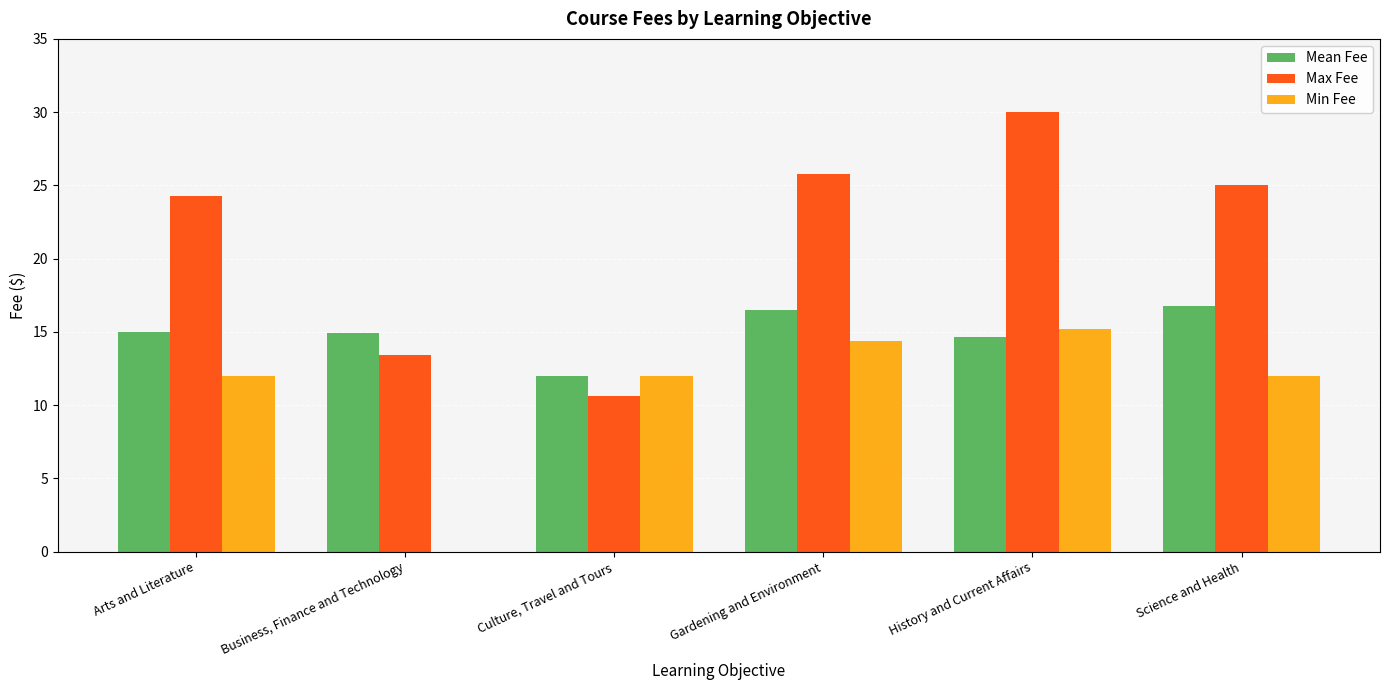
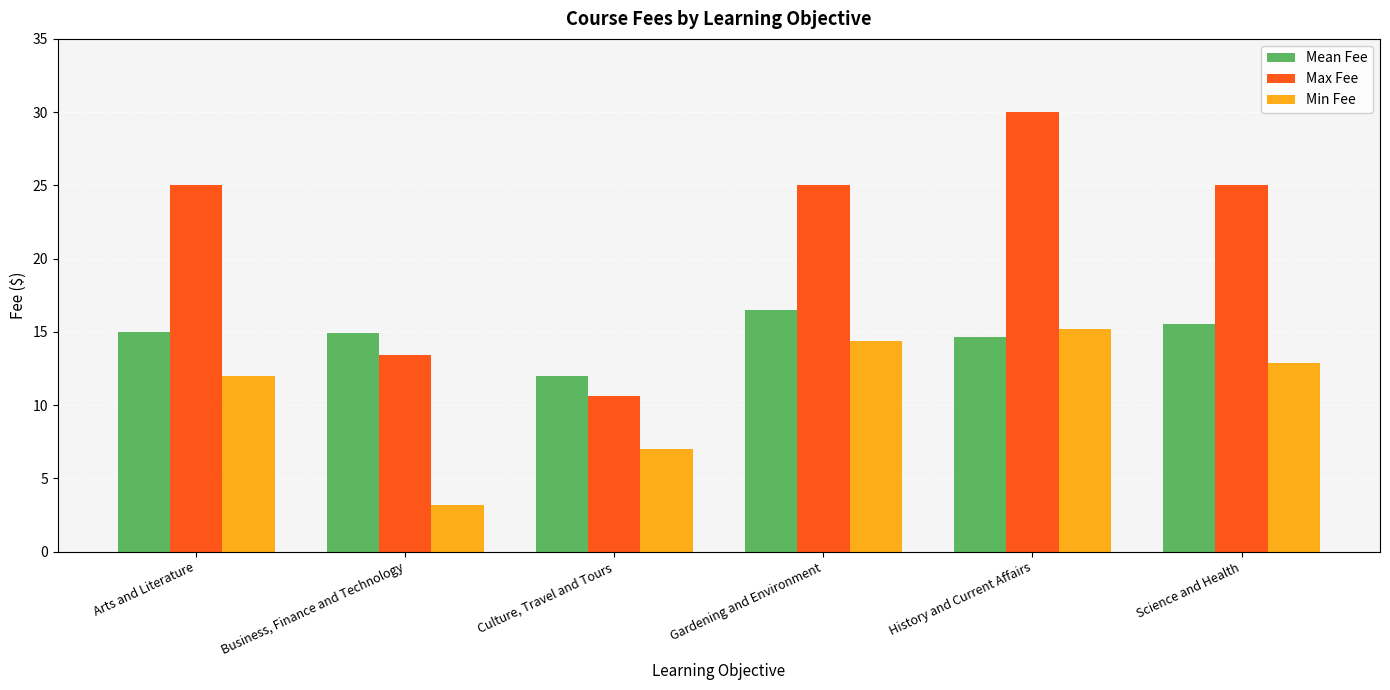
  {
    "Mean Fee": {
      "Arts and Literature": 15.0,
      "Business, Finance and Technology": 15.0,
      "Culture, Travel and Tours": 12.0,
      "Gardening and Environment": 16.5,
      "History and Current Affairs": 14.7,
-     "Science and Health": 16.8
+     "Science and Health": 15.6
    },
    "Max Fee": {
-     "Arts and Literature": 24.3,
+     "Arts and Literature": 25.0,
      "Business, Finance and Technology": 13.4,
      "Culture, Travel and Tours": 10.6,
-     "Gardening and Environment": 25.8,
+     "Gardening and Environment": 25.0,
      "History and Current Affairs": 30.0,
      "Science and Health": 25.0
    },
    "Min Fee": {
      "Arts and Literature": 12.0,
-     "Business, Finance and Technology": 0.0,
-     "Culture, Travel and Tours": 12,
+     "Business, Finance and Technology": 3.2,
+     "Culture, Travel and Tours": 7,
      "Gardening and Environment": 14.4,
      "History and Current Affairs": 15.2,
-     "Science and Health": 12.0
+     "Science and Health": 12.9
    }
  }
